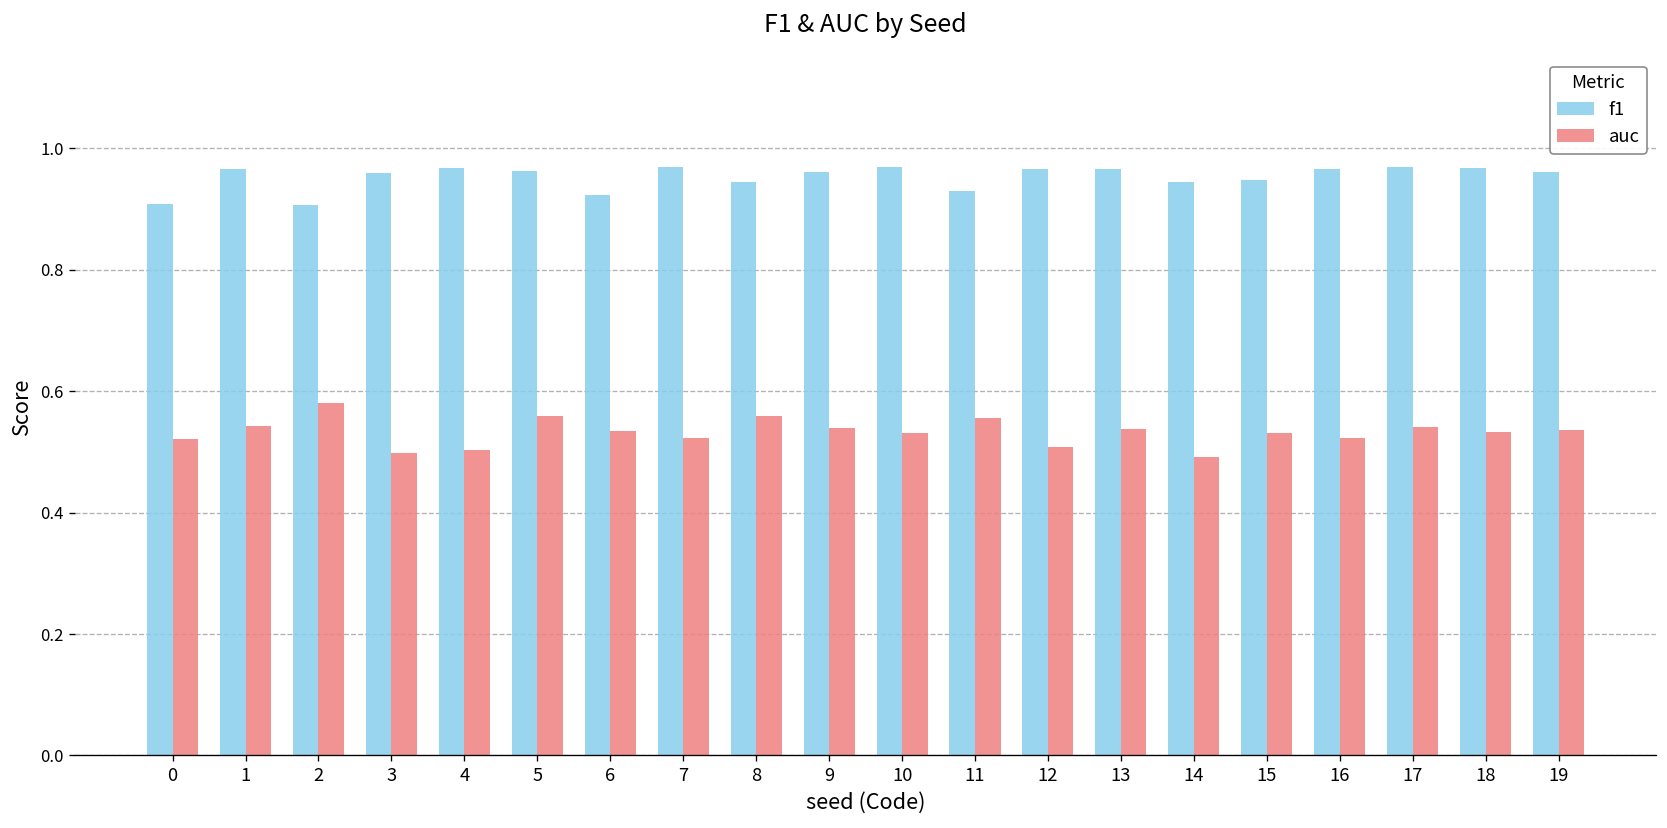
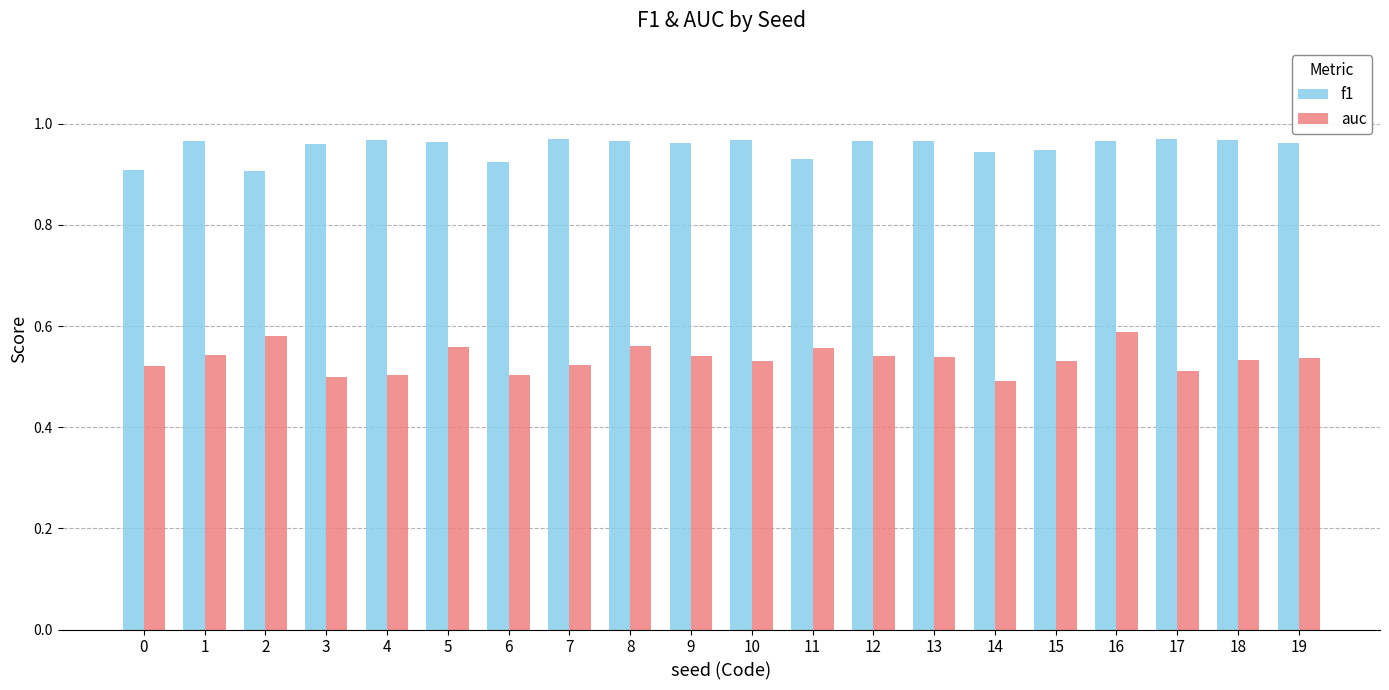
  {
    "f1": {
      "0": 0.91,
      "1": 0.97,
      "2": 0.91,
      "3": 0.96,
      "4": 0.97,
      "5": 0.96,
      "6": 0.92,
      "7": 0.97,
-     "8": 0.95,
+     "8": 0.97,
      "9": 0.96,
      "10": 0.97,
      "11": 0.93,
      "12": 0.97,
      "13": 0.97,
      "14": 0.94,
      "15": 0.95,
      "16": 0.97,
      "17": 0.97,
      "18": 0.97,
      "19": 0.96
    },
    "auc": {
      "0": 0.52,
      "1": 0.54,
      "2": 0.58,
      "3": 0.50,
      "4": 0.50,
      "5": 0.56,
-     "6": 0.53,
+     "6": 0.50,
      "7": 0.52,
      "8": 0.56,
      "9": 0.54,
      "10": 0.53,
      "11": 0.56,
-     "12": 0.51,
+     "12": 0.54,
      "13": 0.54,
      "14": 0.49,
      "15": 0.53,
-     "16": 0.52,
-     "17": 0.54,
+     "16": 0.59,
+     "17": 0.51,
      "18": 0.53,
      "19": 0.54
    }
  }
